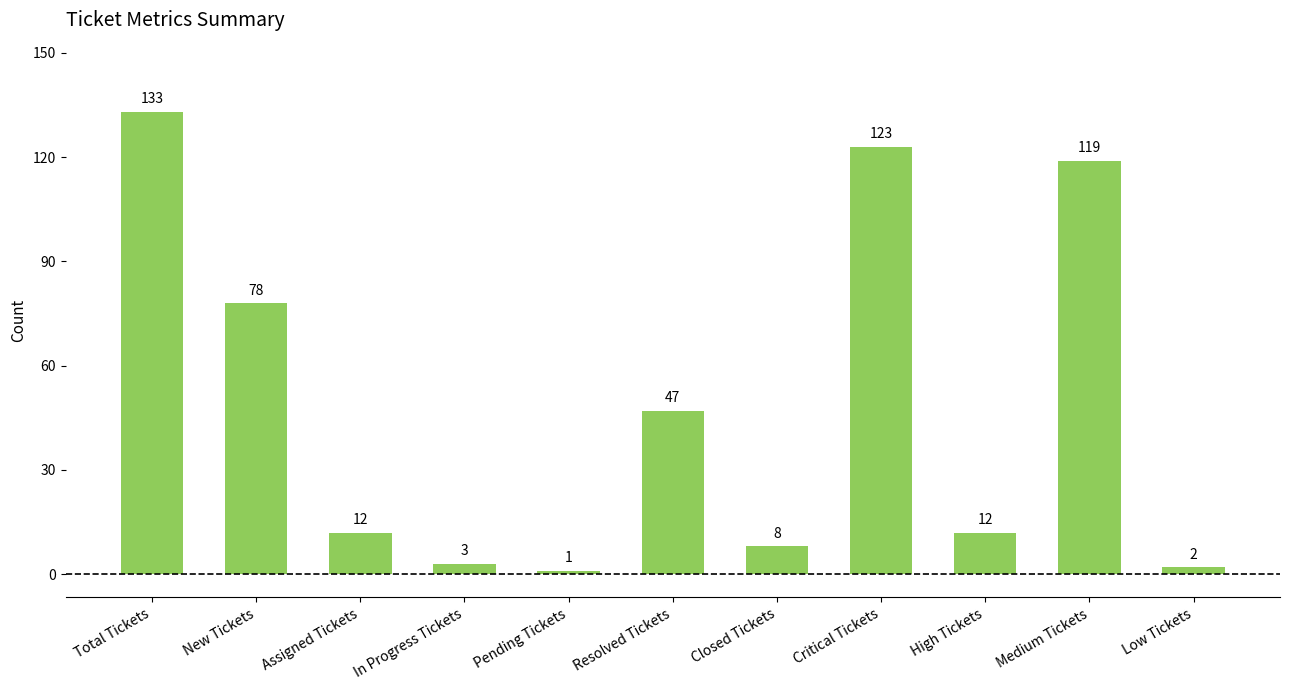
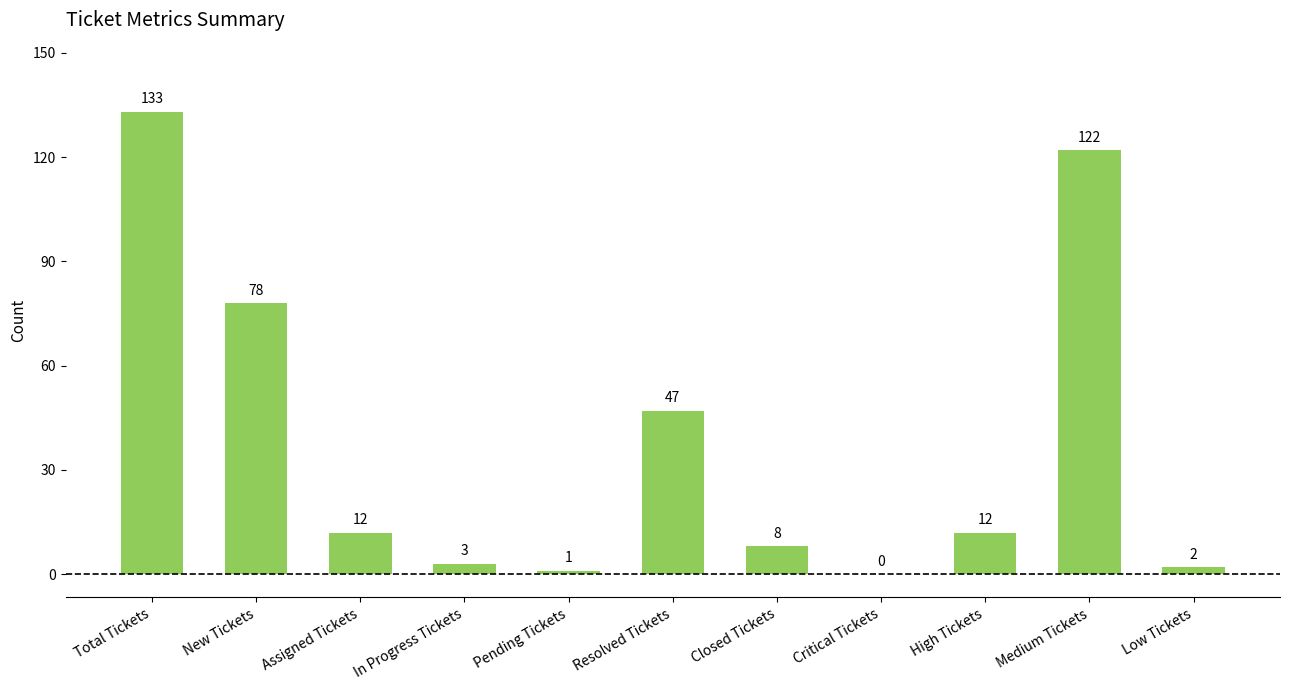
  {
    "Total Tickets": 133,
    "New Tickets": 78,
    "Assigned Tickets": 12,
    "In Progress Tickets": 3,
    "Pending Tickets": 1,
    "Resolved Tickets": 47,
    "Closed Tickets": 8,
-   "Critical Tickets": 123,
+   "Critical Tickets": 0,
    "High Tickets": 12,
-   "Medium Tickets": 119,
+   "Medium Tickets": 122,
    "Low Tickets": 2
  }
